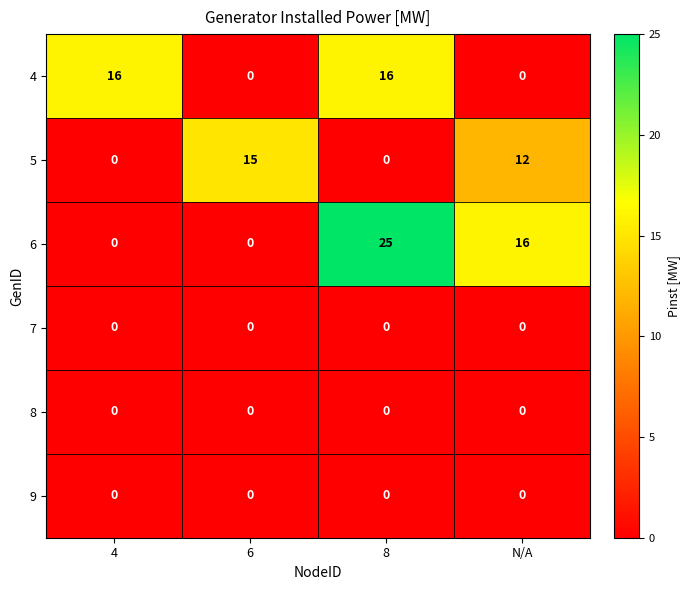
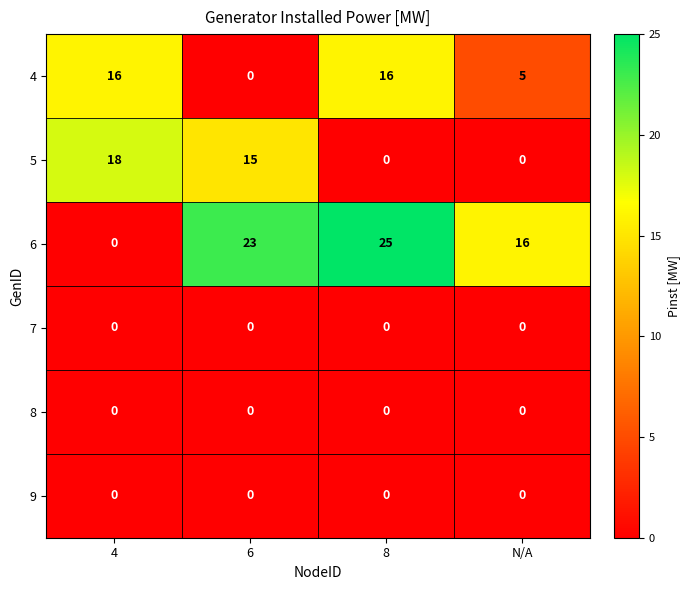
  {
    "4": {
      "4": 16,
      "6": 0,
      "8": 16,
-     "N/A": 0
+     "N/A": 5
    },
    "5": {
-     "4": 0,
+     "4": 18,
      "6": 15,
      "8": 0,
-     "N/A": 12
+     "N/A": 0
    },
    "6": {
      "4": 0,
-     "6": 0,
+     "6": 23,
      "8": 25,
      "N/A": 16
    },
    "7": {
      "4": 0,
      "6": 0,
      "8": 0,
      "N/A": 0
    },
    "8": {
      "4": 0,
      "6": 0,
      "8": 0,
      "N/A": 0
    },
    "9": {
      "4": 0,
      "6": 0,
      "8": 0,
      "N/A": 0
    }
  }
